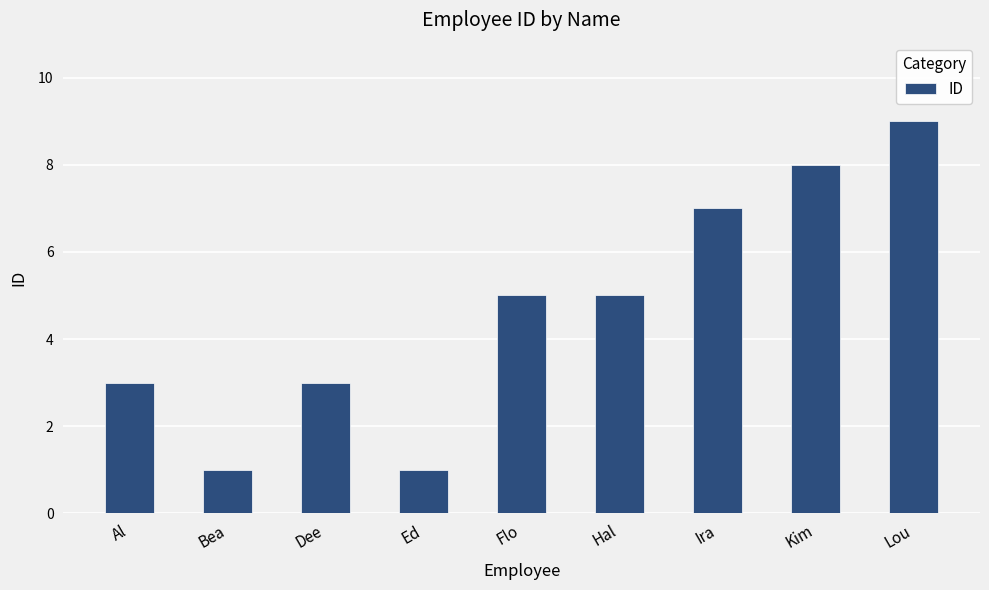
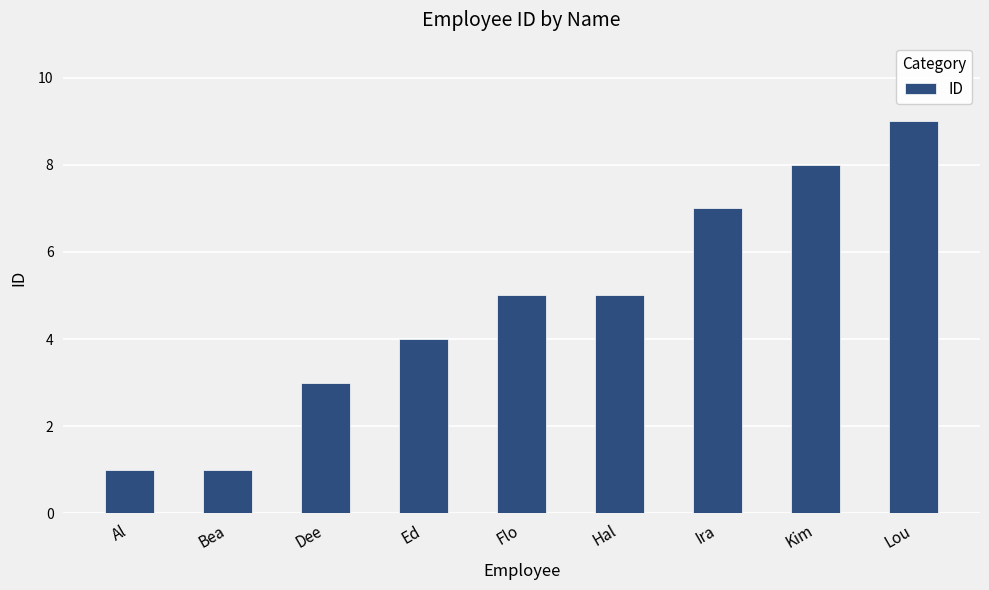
  {
-   "Al": 3,
+   "Al": 1,
    "Bea": 1,
    "Dee": 3,
-   "Ed": 1,
+   "Ed": 4,
    "Flo": 5,
    "Hal": 5,
    "Ira": 7,
    "Kim": 8,
    "Lou": 9
  }
